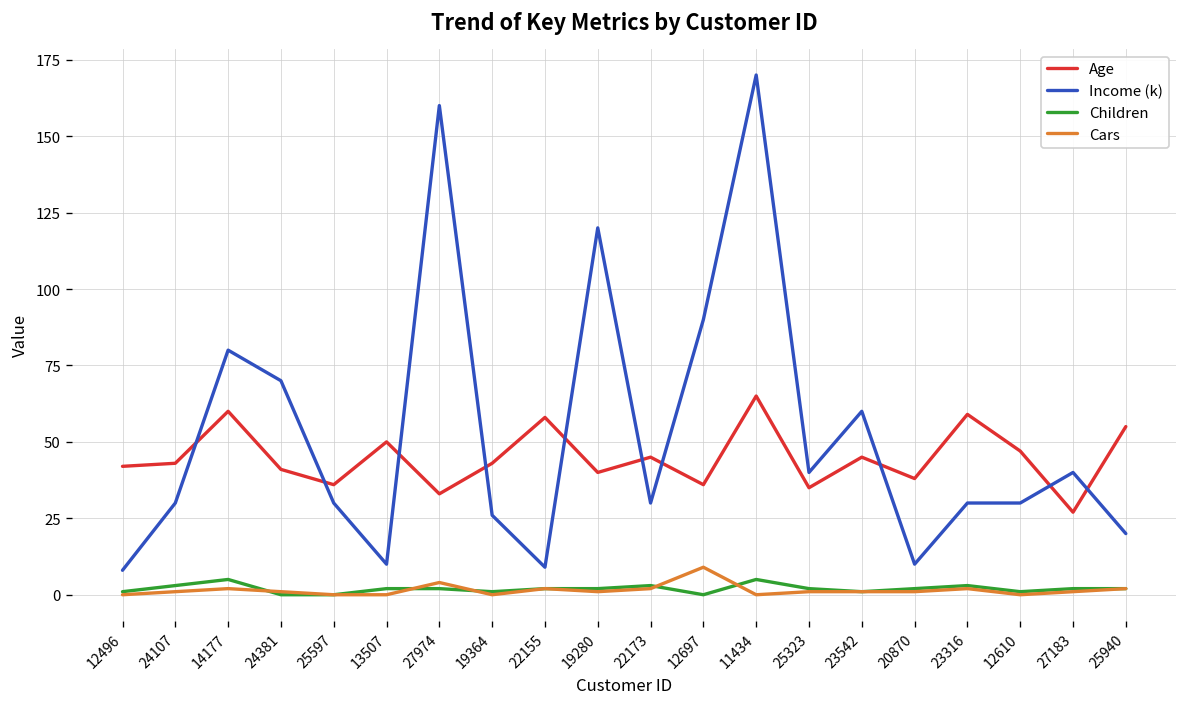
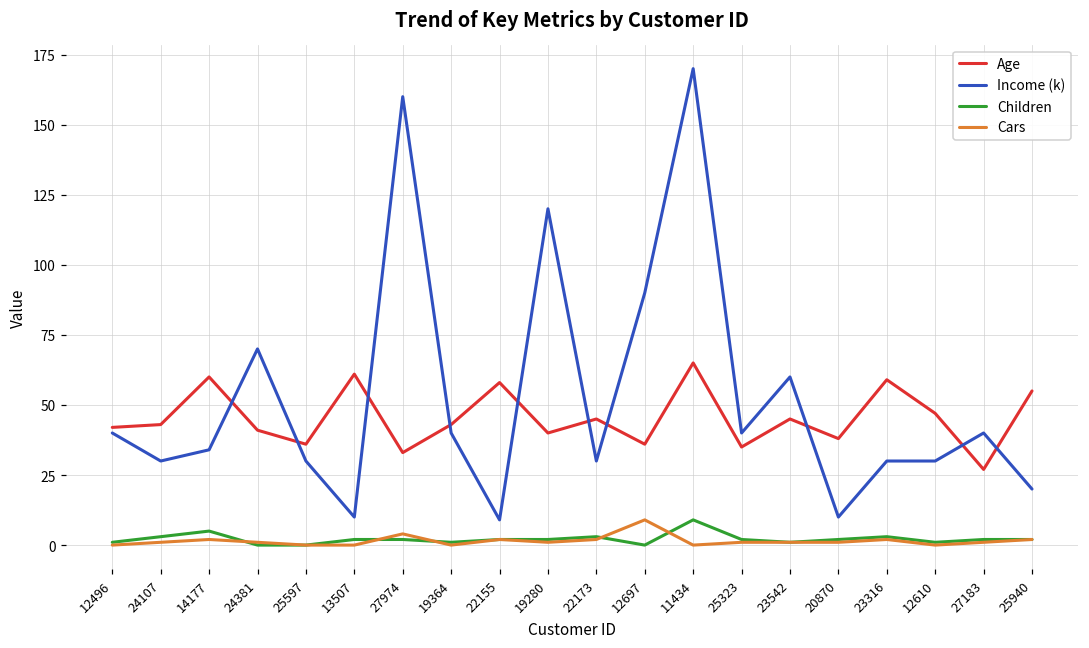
  {
    "Age": {
      "12496": 42,
      "24107": 43,
      "14177": 60,
      "24381": 41,
      "25597": 36,
-     "13507": 50,
+     "13507": 61,
      "27974": 33,
      "19364": 43,
      "22155": 58,
      "19280": 40,
      "22173": 45,
      "12697": 36,
      "11434": 65,
      "25323": 35,
      "23542": 45,
      "20870": 38,
      "23316": 59,
      "12610": 47,
      "27183": 27,
      "25940": 55
    },
    "Income (k)": {
-     "12496": 8,
+     "12496": 40,
      "24107": 30,
-     "14177": 80,
+     "14177": 34,
      "24381": 70,
      "25597": 30,
      "13507": 10,
      "27974": 160,
-     "19364": 26,
+     "19364": 40,
      "22155": 9,
      "19280": 120,
      "22173": 30,
      "12697": 90,
      "11434": 170,
      "25323": 40,
      "23542": 60,
      "20870": 10,
      "23316": 30,
      "12610": 30,
      "27183": 40,
      "25940": 20
    },
    "Children": {
      "12496": 1,
      "24107": 3,
      "14177": 5,
      "24381": 0,
      "13507": 2,
      "27974": 2,
      "19364": 1,
      "22173": 3,
      "12697": 0,
-     "11434": 5,
+     "11434": 9,
      "23316": 3,
      "12610": 1
    },
    "Cars": {
      "12496": 0,
      "24107": 1,
      "14177": 2,
      "24381": 1,
      "13507": 0,
      "27974": 4,
      "19364": 0,
      "22173": 2,
      "12697": 9,
      "11434": 0,
      "23316": 2,
      "12610": 0
    }
  }
